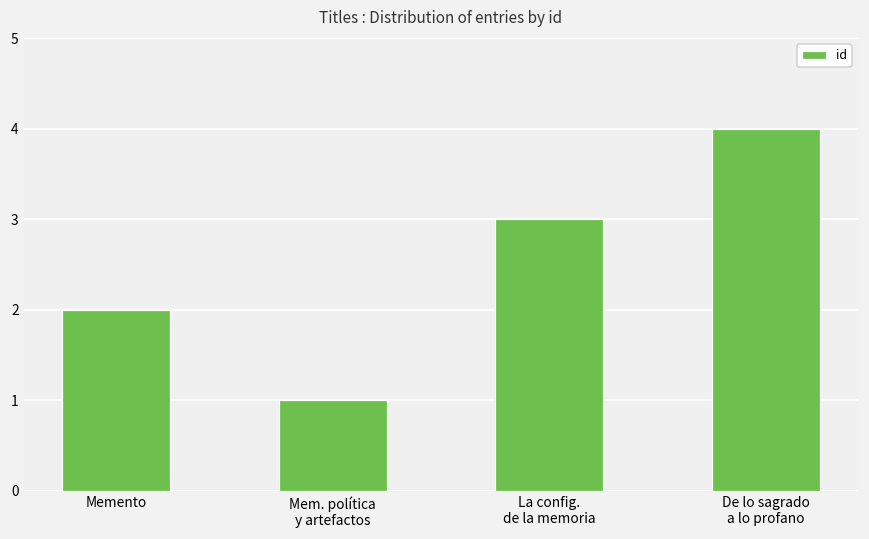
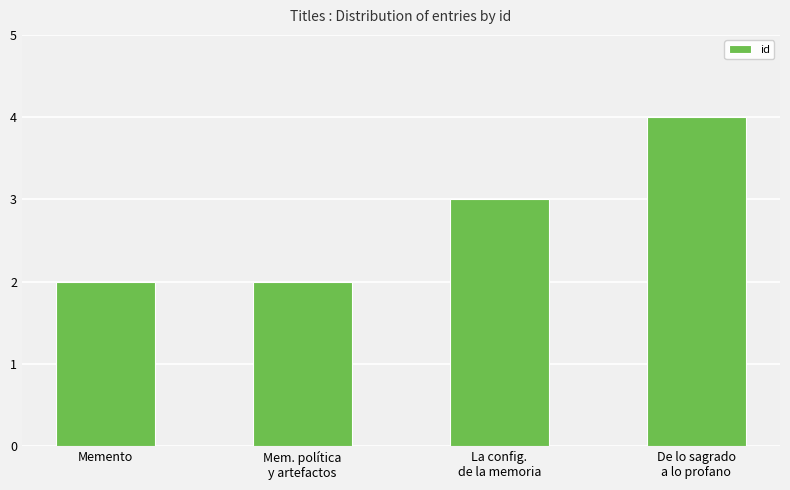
  {
    "Memento": 2,
-   "Mem. política y artefactos": 1,
+   "Mem. política y artefactos": 2,
    "La config. de la memoria": 3,
    "De lo sagrado a lo profano": 4
  }
